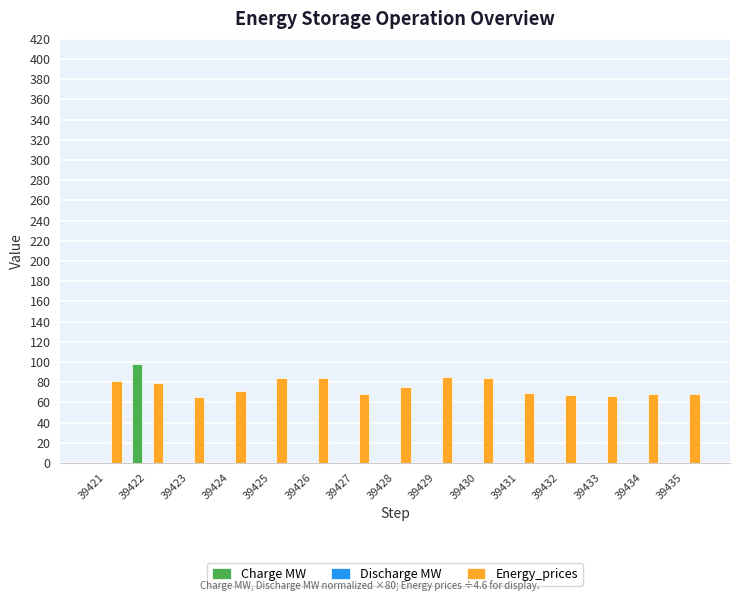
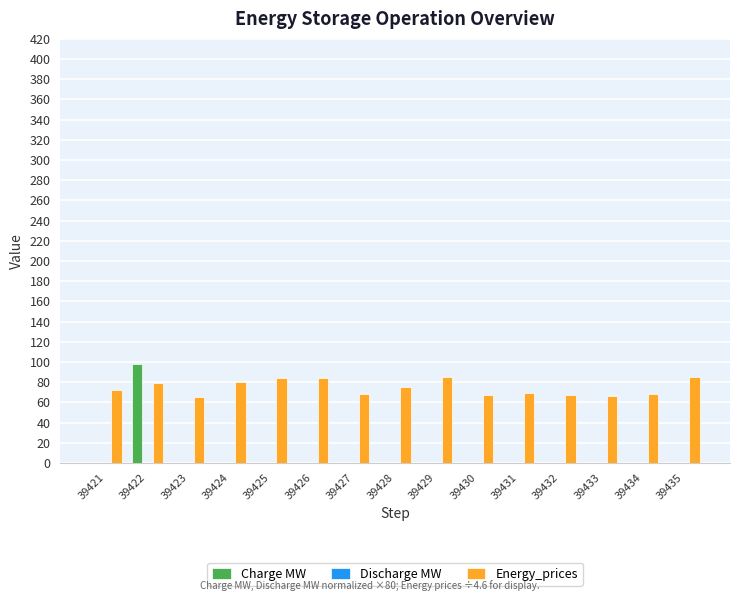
  {
    "Charge MW": {
      "39421": 0,
      "39422": 98,
      "39423": 0,
      "39424": 0,
      "39425": 0,
      "39426": 0,
      "39427": 0,
      "39428": 0,
      "39429": 0,
      "39430": 0,
      "39431": 0,
      "39432": 0,
      "39433": 0,
      "39434": 0,
      "39435": 0
    },
    "Discharge MW": {
      "39421": 0,
      "39422": 0,
      "39423": 0,
      "39424": 0,
      "39425": 0,
      "39426": 0,
      "39427": 0,
      "39428": 0,
      "39429": 0,
      "39430": 0,
      "39431": 0,
      "39432": 0,
      "39433": 0,
      "39434": 0,
      "39435": 0
    },
    "Energy_prices": {
-     "39421": 81,
+     "39421": 73,
      "39422": 79,
      "39423": 65,
-     "39424": 72,
+     "39424": 81,
      "39425": 84,
      "39426": 84,
      "39427": 68,
      "39428": 75,
      "39429": 85,
-     "39430": 84,
+     "39430": 67,
      "39431": 69,
      "39432": 67,
      "39433": 66,
      "39434": 69,
-     "39435": 68
+     "39435": 85
    }
  }
